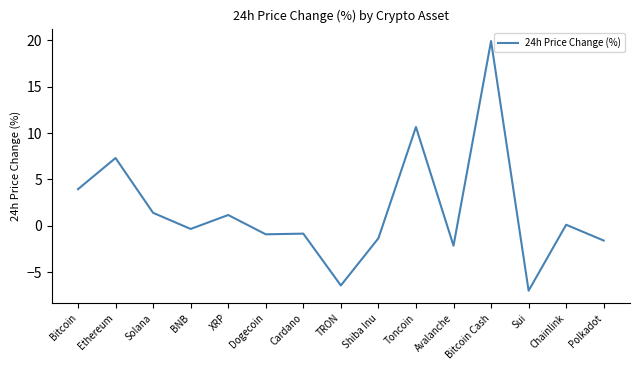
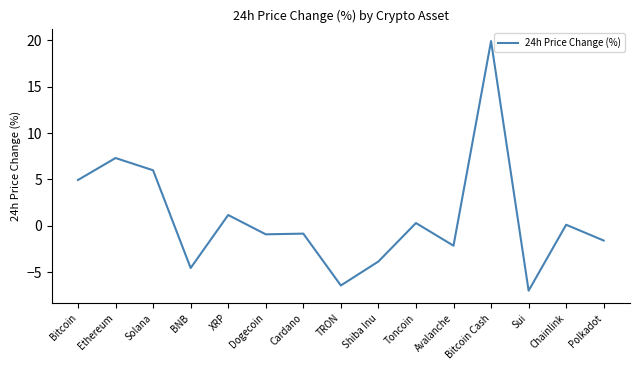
  {
-   "Bitcoin": 4,
+   "Bitcoin": 5,
    "Ethereum": 7,
-   "Solana": 1,
-   "BNB": 0,
+   "Solana": 6,
+   "BNB": -5,
    "XRP": 1,
    "Dogecoin": -1,
    "Cardano": -1,
    "TRON": -6,
-   "Shiba Inu": -1,
-   "Toncoin": 11,
+   "Shiba Inu": -4,
+   "Toncoin": 0,
    "Avalanche": -2,
    "Bitcoin Cash": 20,
    "Sui": -7,
    "Chainlink": 0,
    "Polkadot": -2
  }
